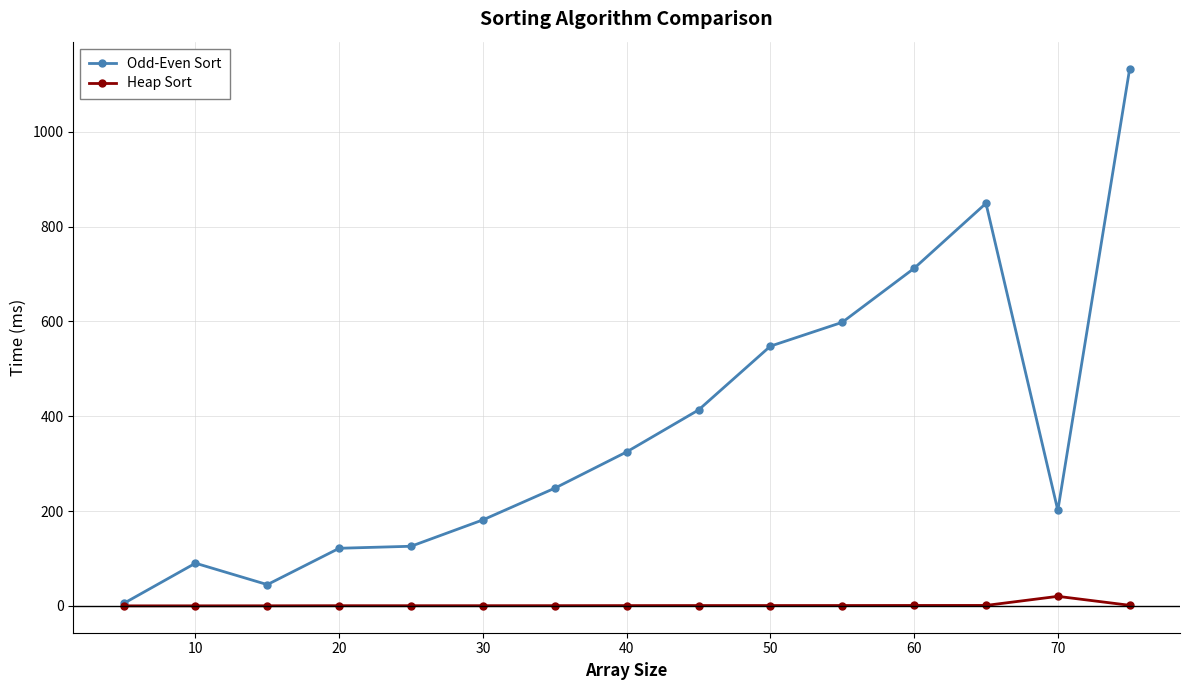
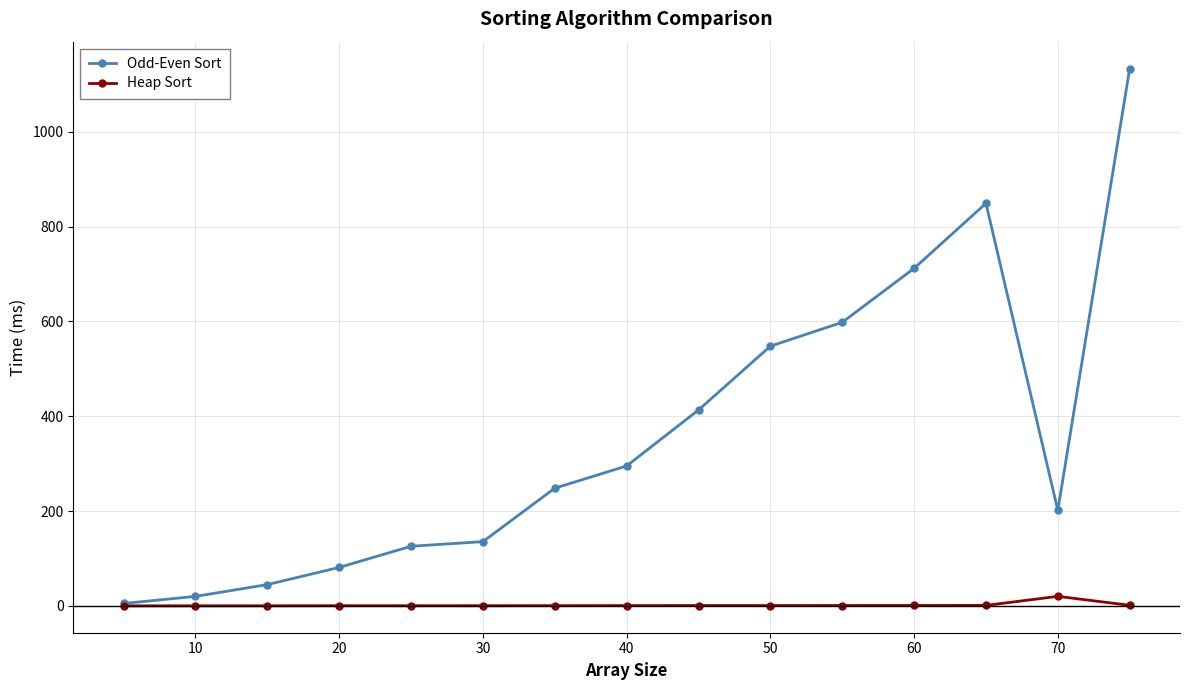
  {
    "Odd-Even Sort": {
-     "10": 90,
-     "20": 120,
-     "30": 180,
-     "40": 320,
+     "10": 20,
+     "20": 80,
+     "30": 140,
+     "40": 300,
      "50": 550,
      "60": 710,
      "70": 200
    },
    "Heap Sort": {
      "10": 0,
      "20": 0,
      "30": 0,
      "40": 0,
      "50": 0,
      "60": 0,
      "70": 20
    }
  }
